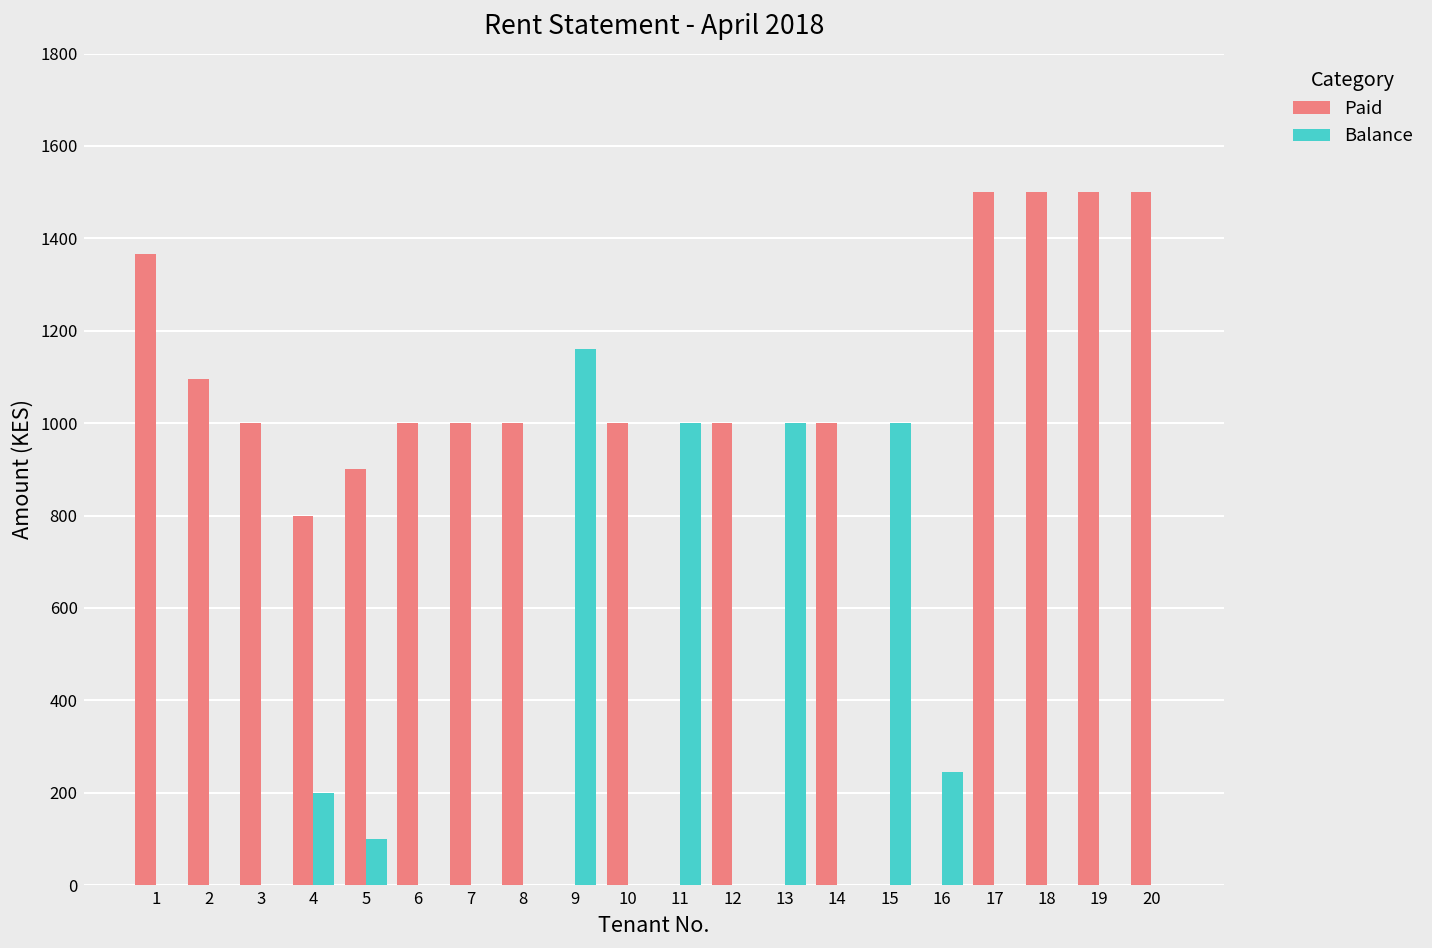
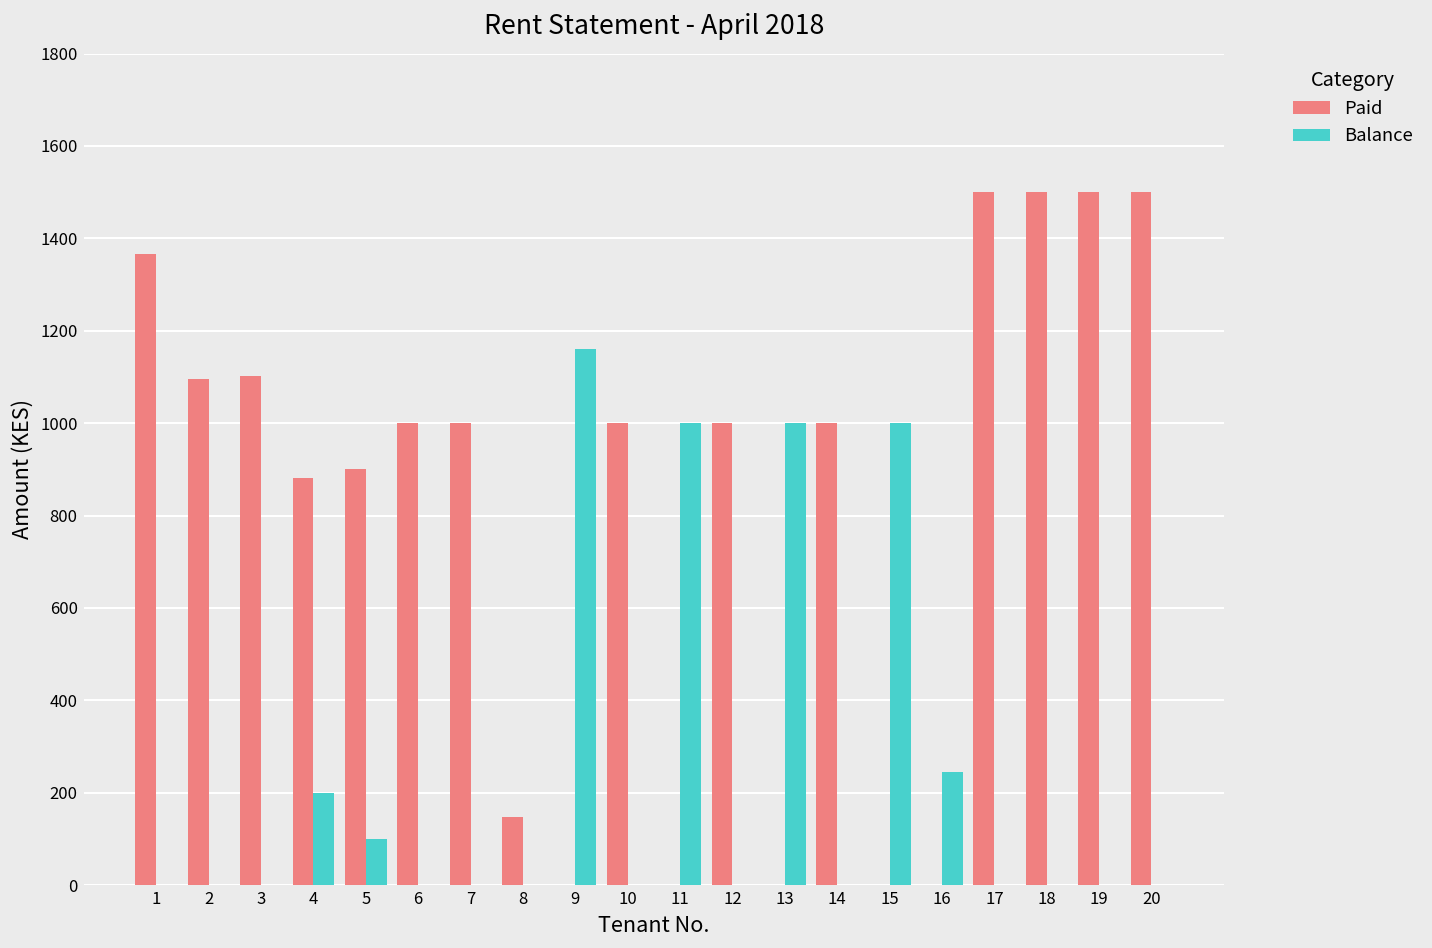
  {
    "Paid": {
      "1": 1370,
      "2": 1100,
-     "3": 1000,
-     "4": 800,
+     "3": 1100,
+     "4": 880,
      "5": 900,
      "6": 1000,
      "7": 1000,
-     "8": 1000,
+     "8": 150,
      "9": 0,
      "10": 1000,
      "11": 0,
      "12": 1000,
      "13": 0,
      "14": 1000,
      "15": 0,
      "16": 0,
      "17": 1500,
      "18": 1500,
      "19": 1500,
      "20": 1500
    },
    "Balance": {
      "1": 0,
      "2": 0,
      "3": 0,
      "4": 200,
      "5": 100,
      "6": 0,
      "7": 0,
      "8": 0,
      "9": 1160,
      "10": 0,
      "11": 1000,
      "12": 0,
      "13": 1000,
      "14": 0,
      "15": 1000,
      "16": 250,
      "17": 0,
      "18": 0,
      "19": 0,
      "20": 0
    }
  }
